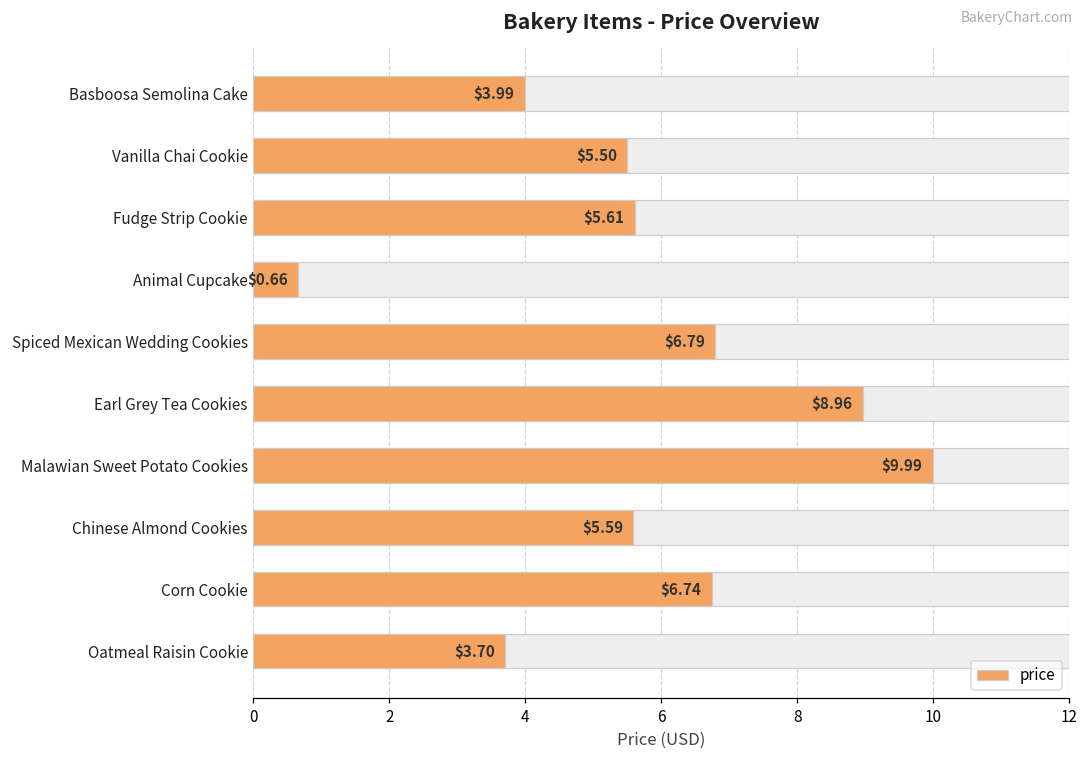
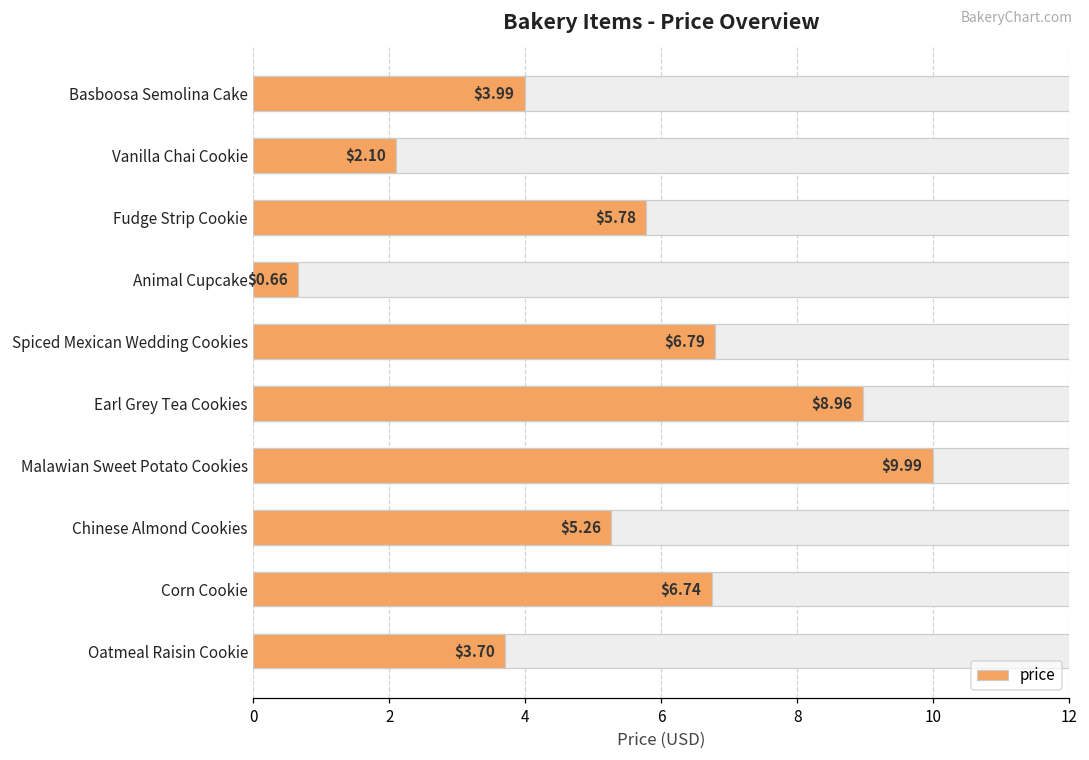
  {
    "price": {
-     "Vanilla Chai Cookie": "$5.50",
-     "Fudge Strip Cookie": "$5.61",
-     "Chinese Almond Cookies": "$5.59"
+     "Vanilla Chai Cookie": "$2.10",
+     "Fudge Strip Cookie": "$5.78",
+     "Chinese Almond Cookies": "$5.26"
    }
  }
